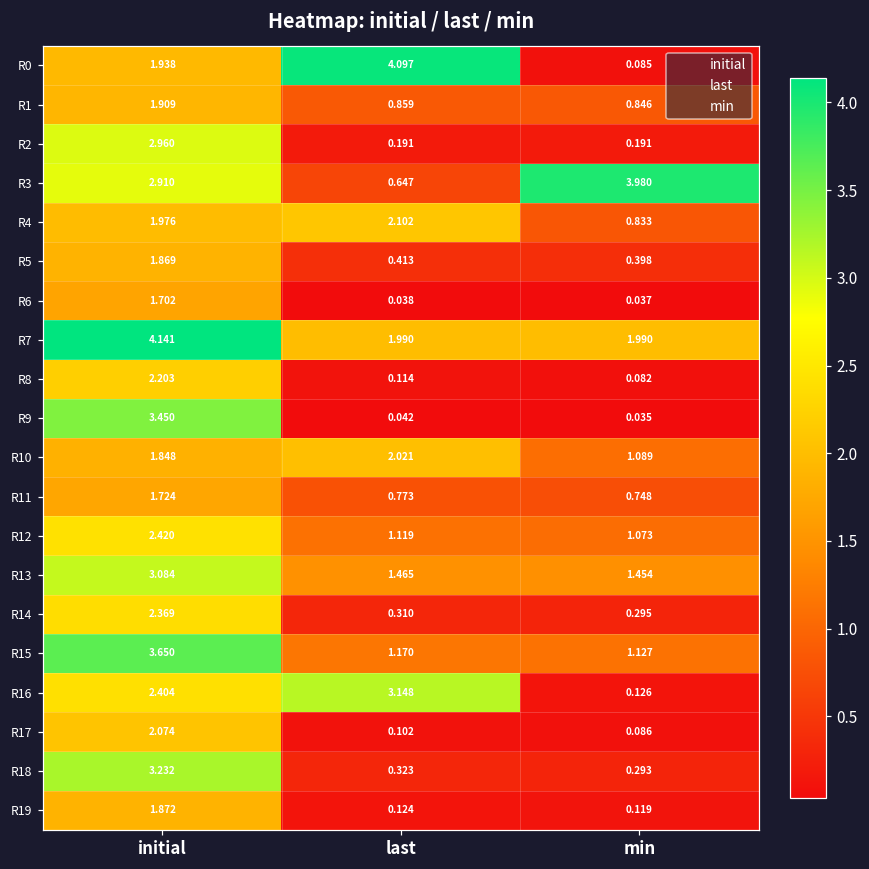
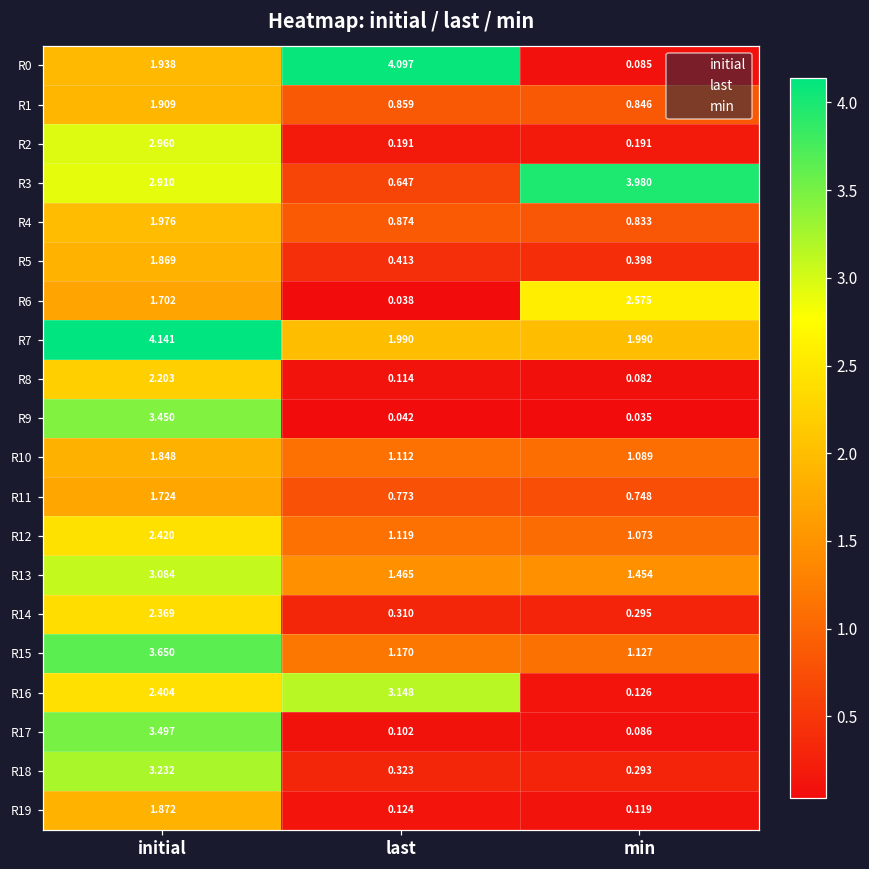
  {
    "R0": {
      "initial": 1.938,
      "last": 4.097,
      "min": 0.085
    },
    "R1": {
      "initial": 1.909,
      "last": 0.859,
      "min": 0.846
    },
    "R2": {
      "initial": 2.960,
      "last": 0.191,
      "min": 0.191
    },
    "R3": {
      "initial": 2.910,
      "last": 0.647,
      "min": 3.980
    },
    "R4": {
      "initial": 1.976,
-     "last": 2.102,
+     "last": 0.874,
      "min": 0.833
    },
    "R5": {
      "initial": 1.869,
      "last": 0.413,
      "min": 0.398
    },
    "R6": {
      "initial": 1.702,
      "last": 0.038,
-     "min": 0.037
+     "min": 2.575
    },
    "R7": {
      "initial": 4.141,
      "last": 1.990,
      "min": 1.990
    },
    "R8": {
      "initial": 2.203,
      "last": 0.114,
      "min": 0.082
    },
    "R9": {
      "initial": 3.450,
      "last": 0.042,
      "min": 0.035
    },
    "R10": {
      "initial": 1.848,
-     "last": 2.021,
+     "last": 1.112,
      "min": 1.089
    },
    "R11": {
      "initial": 1.724,
      "last": 0.773,
      "min": 0.748
    },
    "R12": {
      "initial": 2.420,
      "last": 1.119,
      "min": 1.073
    },
    "R13": {
      "initial": 3.084,
      "last": 1.465,
      "min": 1.454
    },
    "R14": {
      "initial": 2.369,
      "last": 0.310,
      "min": 0.295
    },
    "R15": {
      "initial": 3.650,
      "last": 1.170,
      "min": 1.127
    },
    "R16": {
      "initial": 2.404,
      "last": 3.148,
      "min": 0.126
    },
    "R17": {
-     "initial": 2.074,
+     "initial": 3.497,
      "last": 0.102,
      "min": 0.086
    },
    "R18": {
      "initial": 3.232,
      "last": 0.323,
      "min": 0.293
    },
    "R19": {
      "initial": 1.872,
      "last": 0.124,
      "min": 0.119
    }
  }
